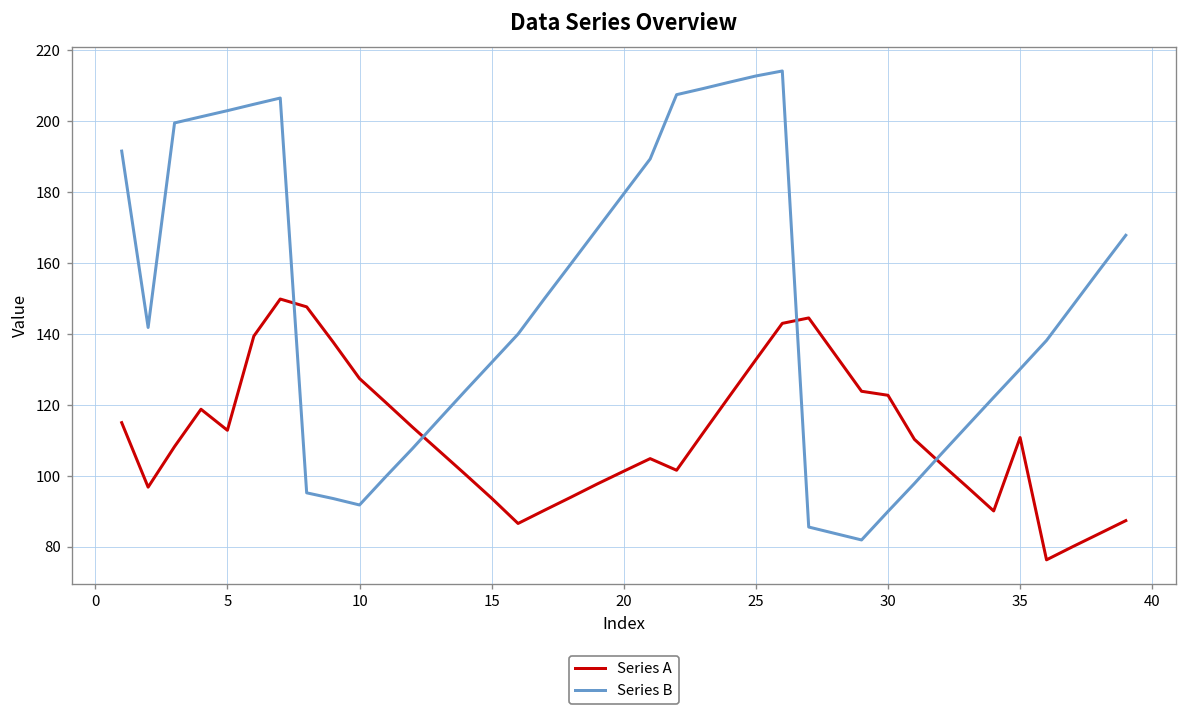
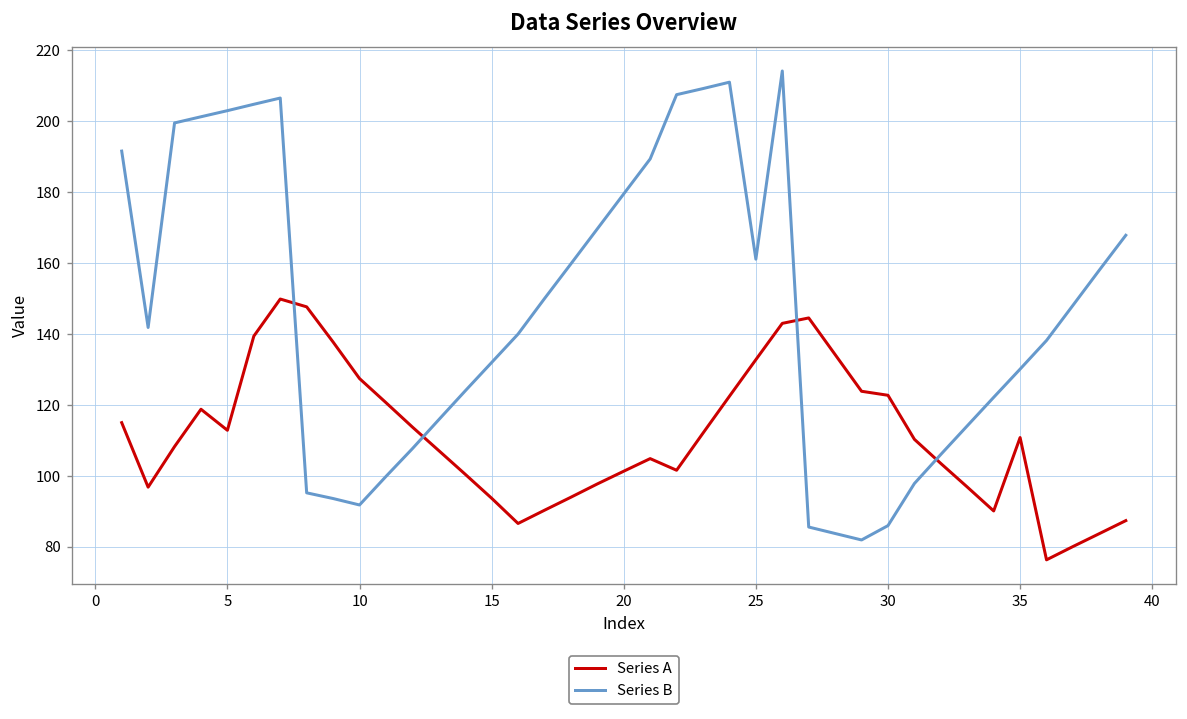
  {
    "Series A": {
      "5": 113,
      "10": 127,
      "15": 94,
      "20": 101,
      "25": 133,
      "30": 123,
      "35": 111
    },
    "Series B": {
      "5": 203,
      "10": 92,
      "15": 132,
      "20": 180,
-     "25": 213,
-     "30": 90,
+     "25": 161,
+     "30": 86,
      "35": 130
    }
  }
